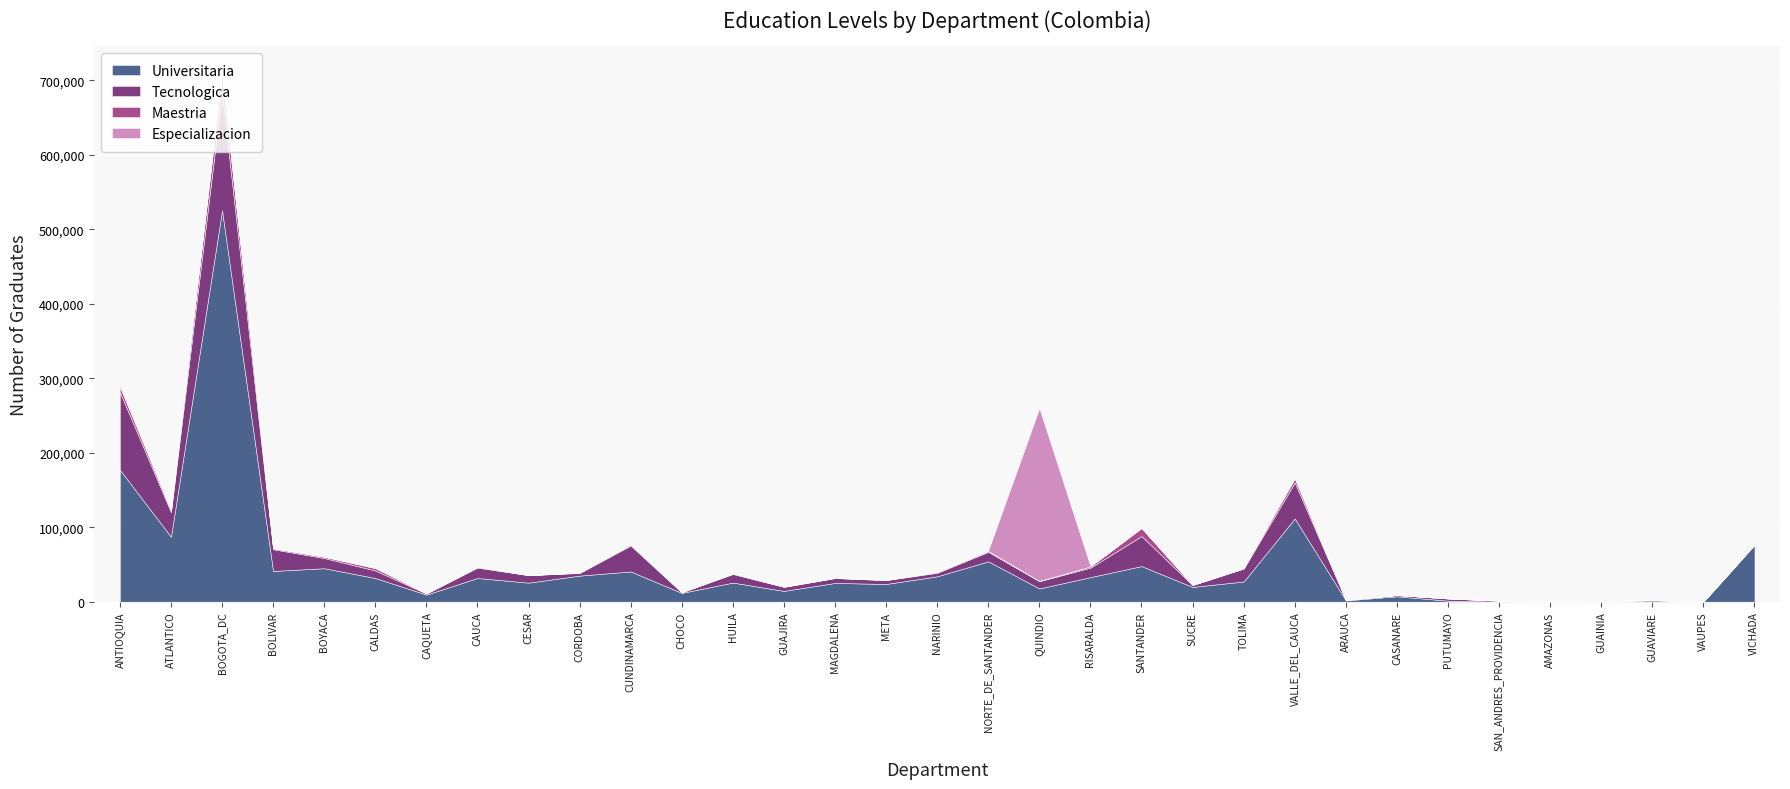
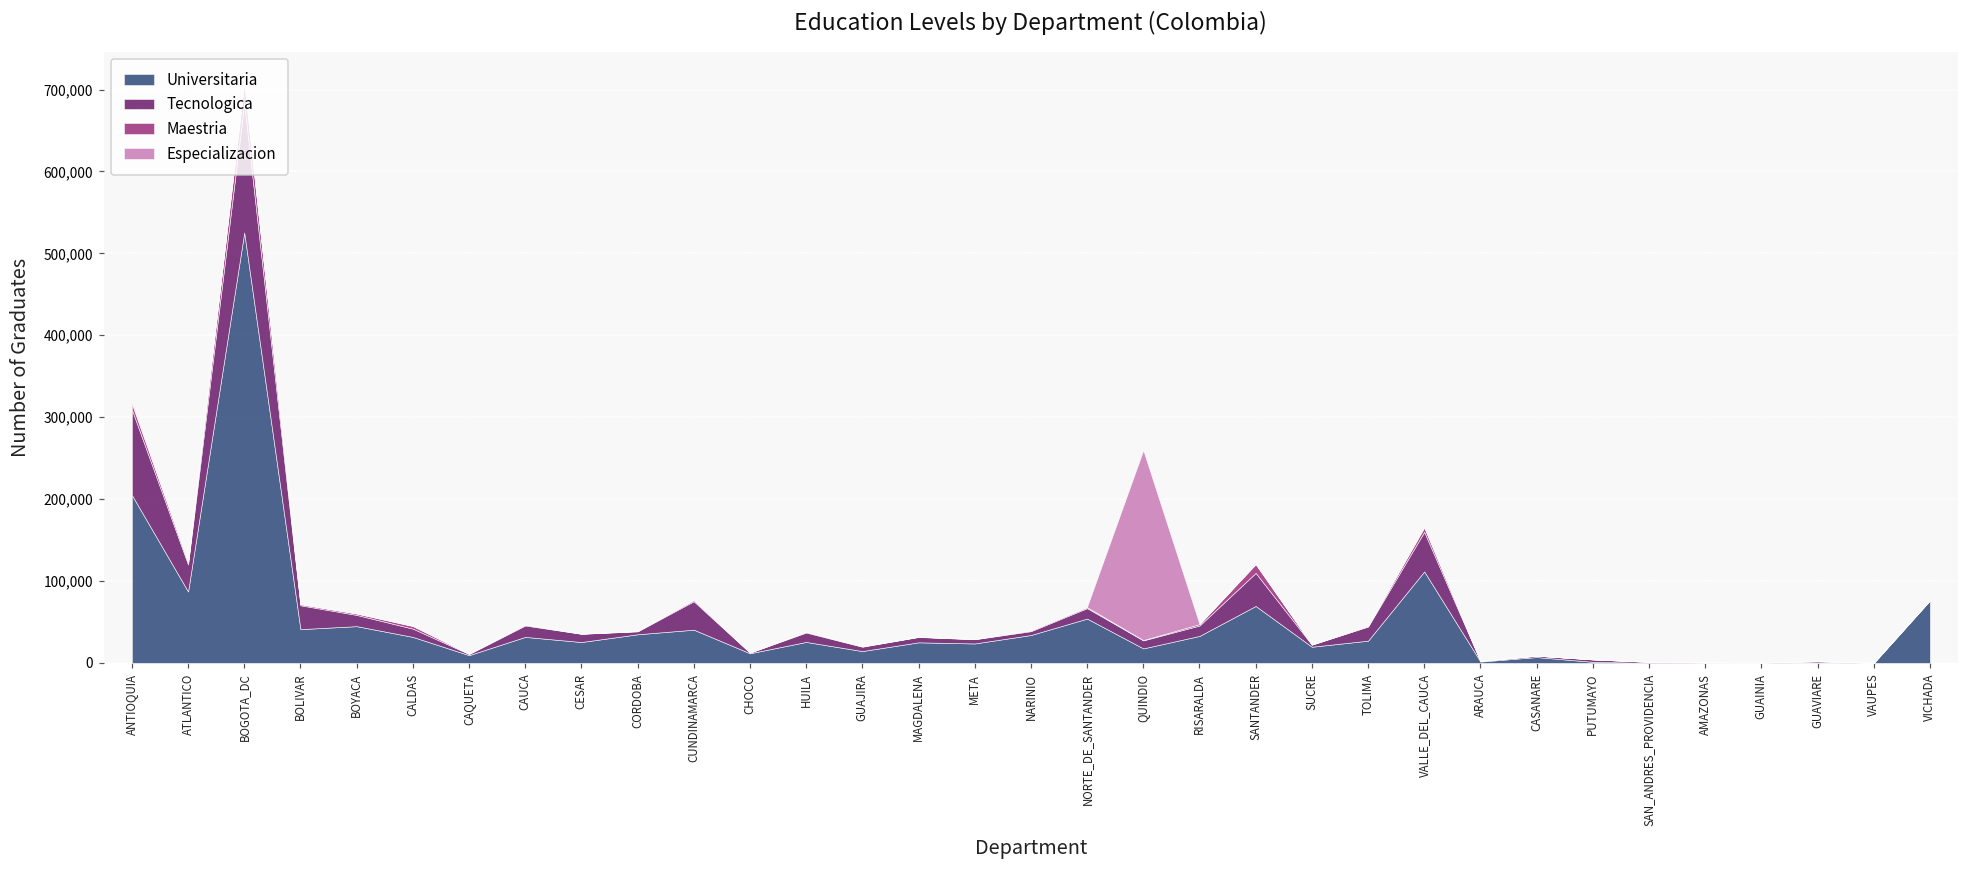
  {
    "Universitaria": {
-     "ANTIOQUIA": "180,000",
+     "ANTIOQUIA": "210,000",
      "ATLANTICO": "90,000",
      "BOGOTA_DC": "530,000",
      "BOLIVAR": "40,000",
      "BOYACA": "40,000",
      "CALDAS": "30,000",
      "CAUCA": "30,000",
      "CESAR": "30,000",
      "CORDOBA": "30,000",
      "CUNDINAMARCA": "40,000",
      "HUILA": "30,000",
      "GUAJIRA": "10,000",
      "MAGDALENA": "30,000",
      "META": "20,000",
      "NARINIO": "30,000",
      "NORTE_DE_SANTANDER": "50,000",
      "QUINDIO": "20,000",
      "RISARALDA": "30,000",
-     "SANTANDER": "50,000",
+     "SANTANDER": "70,000",
      "TOLIMA": "30,000",
      "VALLE_DEL_CAUCA": "110,000"
    },
    "Especializacion": {
      "QUINDIO": "230,000"
    }
  }
